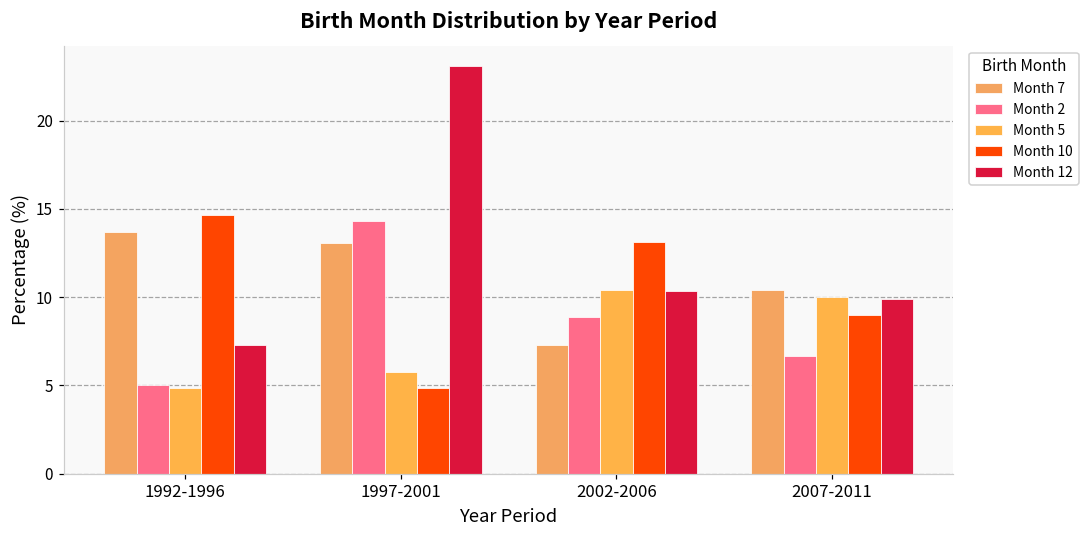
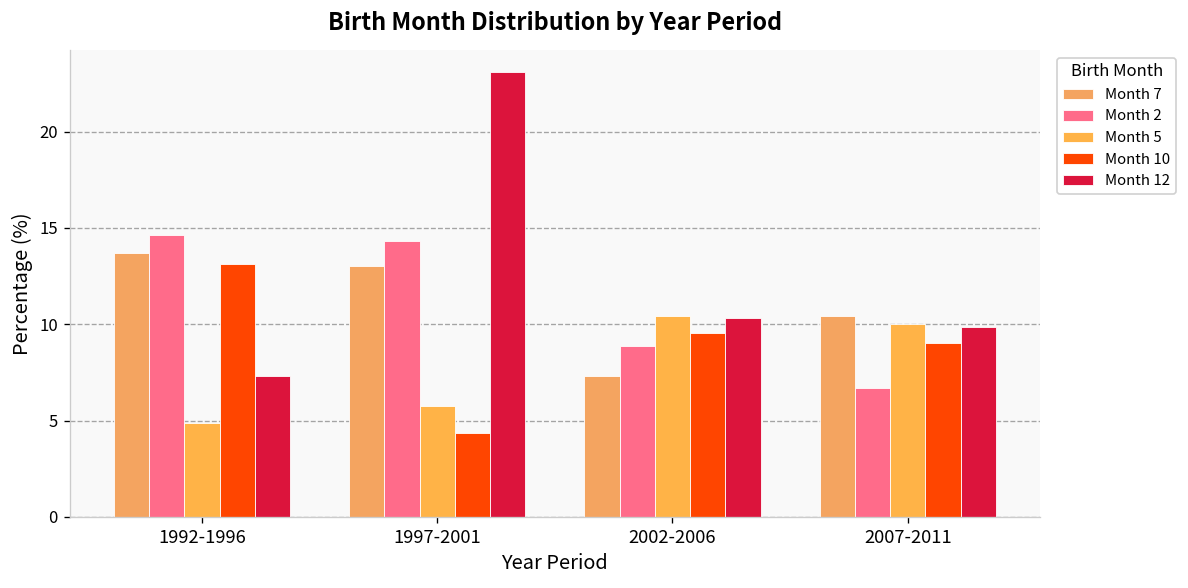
  {
    "Month 2": {
-     "1992-1996": 5.0,
+     "1992-1996": 14.6,
      "1997-2001": 14.3,
      "2002-2006": 8.9,
      "2007-2011": 6.7
    },
    "Month 10": {
-     "1992-1996": 14.6,
-     "1997-2001": 4.9,
-     "2002-2006": 13.1,
+     "1992-1996": 13.1,
+     "1997-2001": 4.3,
+     "2002-2006": 9.5,
      "2007-2011": 9.0
    },
    "Month 12": {
      "1992-1996": 7.3,
      "1997-2001": 23.1,
      "2002-2006": 10.3,
      "2007-2011": 9.9
    }
  }
